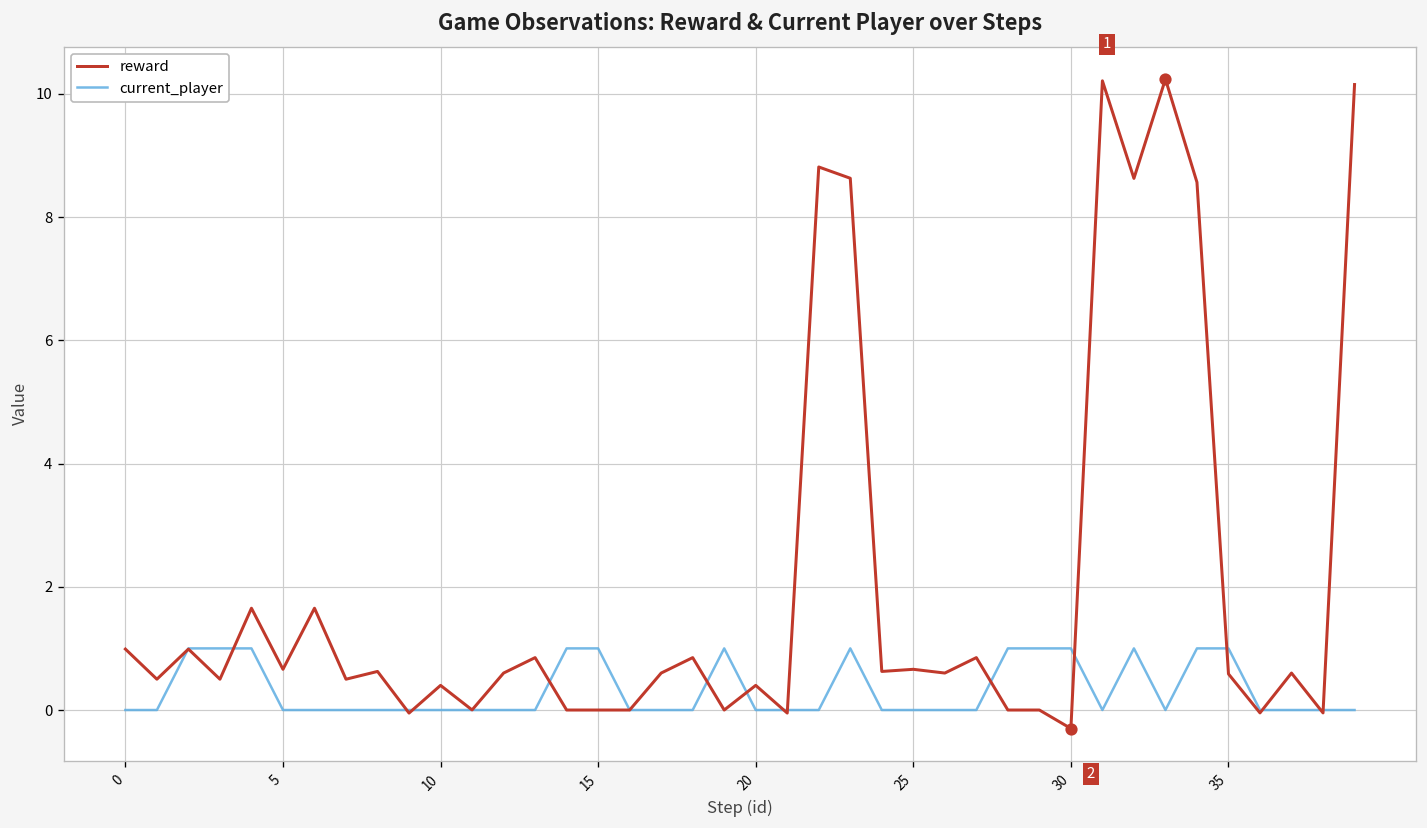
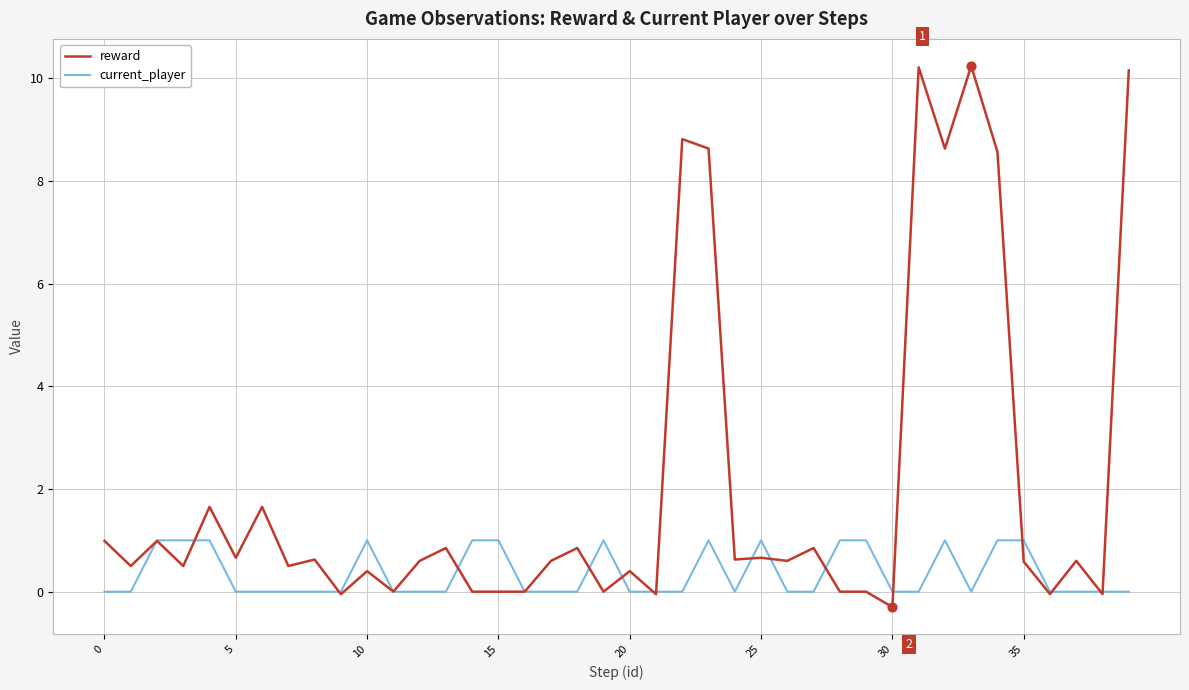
  {
    "current_player": {
      "0": 0,
      "5": 0,
-     "10": 0,
+     "10": 1,
      "15": 1,
      "20": 0,
-     "25": 0,
-     "30": 1,
+     "25": 1,
+     "30": 0,
      "35": 1
    }
  }
